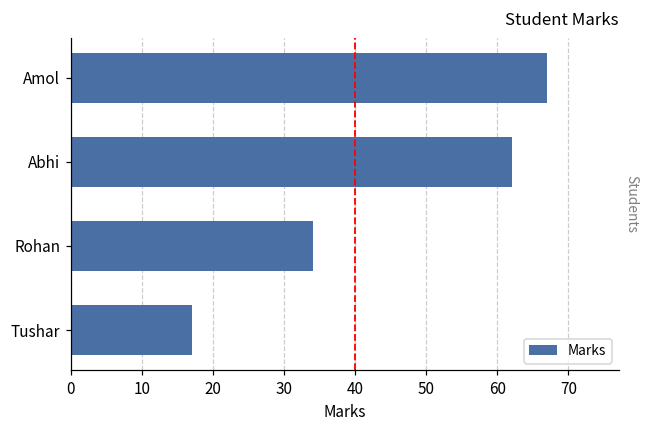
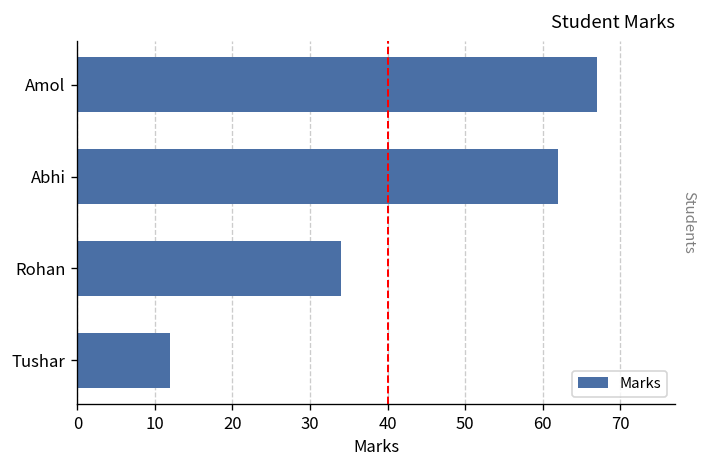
  {
    "Amol": 67,
    "Abhi": 62,
    "Rohan": 34,
-   "Tushar": 17
+   "Tushar": 12
  }
